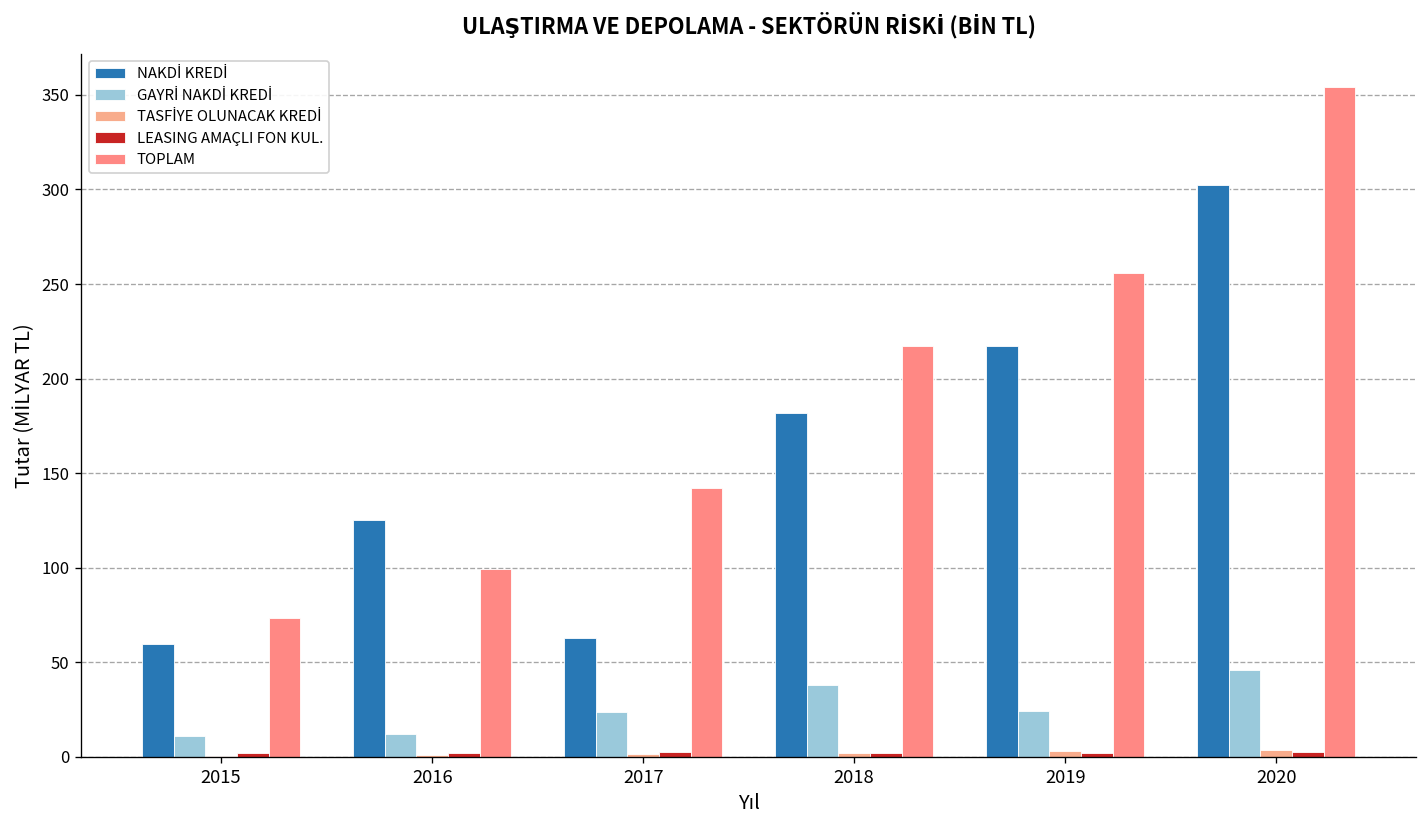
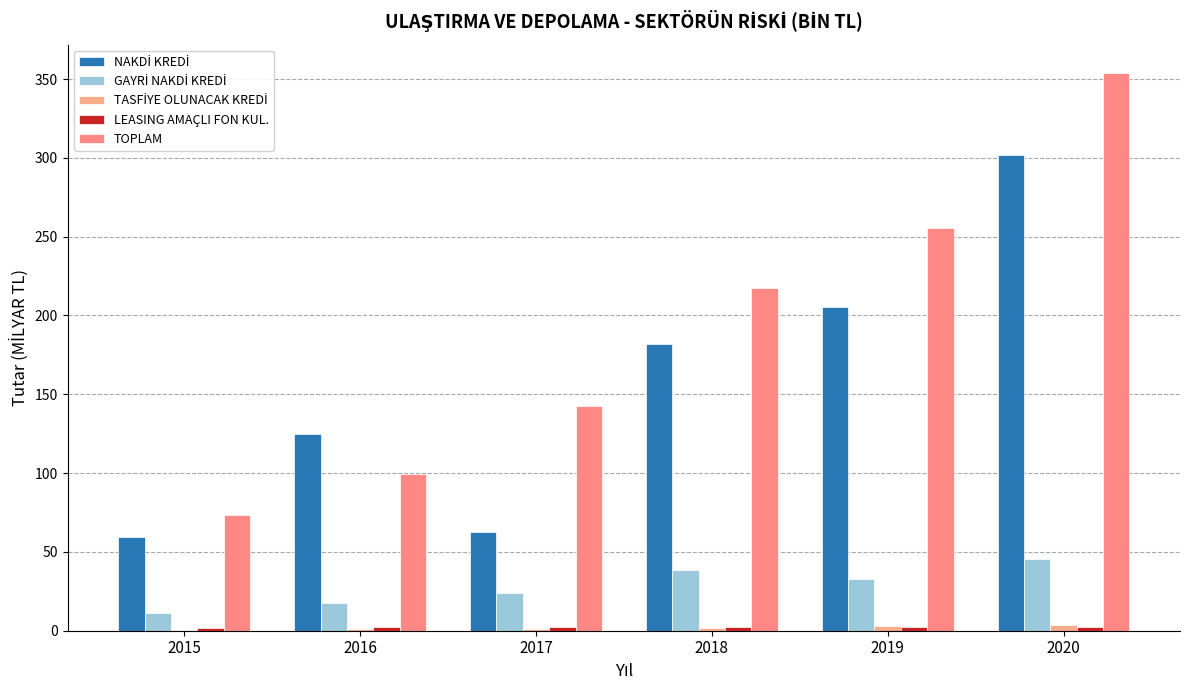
  {
    "NAKDİ KREDİ": {
      "2015": 60,
      "2016": 125,
      "2017": 63,
      "2018": 182,
-     "2019": 217,
+     "2019": 206,
      "2020": 302
    },
    "GAYRİ NAKDİ KREDİ": {
      "2015": 11,
-     "2016": 12,
+     "2016": 17,
      "2017": 24,
      "2018": 38,
-     "2019": 24,
+     "2019": 33,
      "2020": 46
    },
    "LEASING AMAÇLI FON KUL.": {
      "2015": 2,
      "2016": 2,
      "2017": 2,
      "2018": 2,
      "2019": 2,
      "2020": 2
    }
  }
